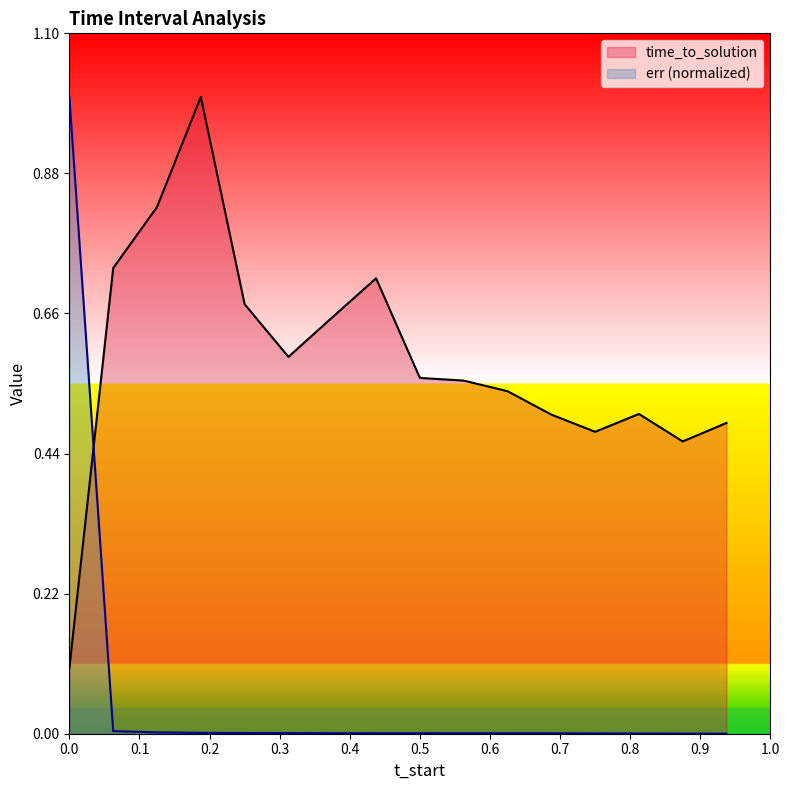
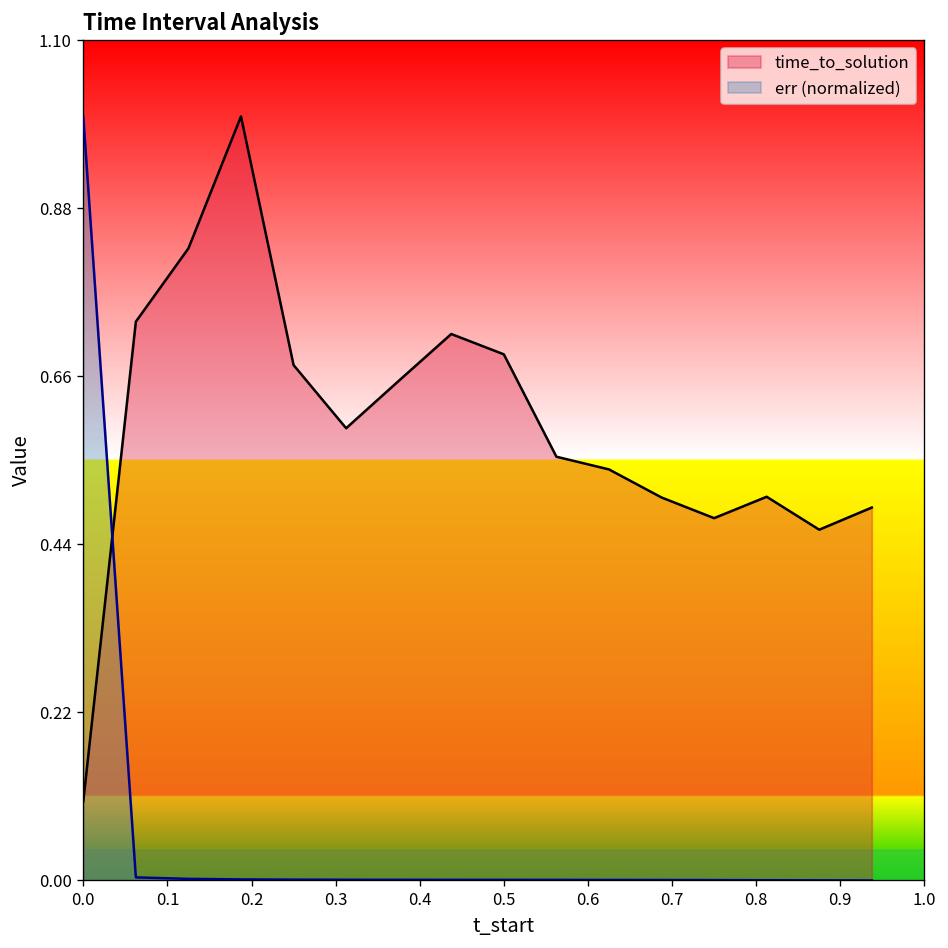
  {
    "time_to_solution": {
      "0.0": 0.10,
-     "0.5": 0.56
+     "0.5": 0.69
    },
    "err (normalized)": {
      "0.0": 1.00
    }
  }
